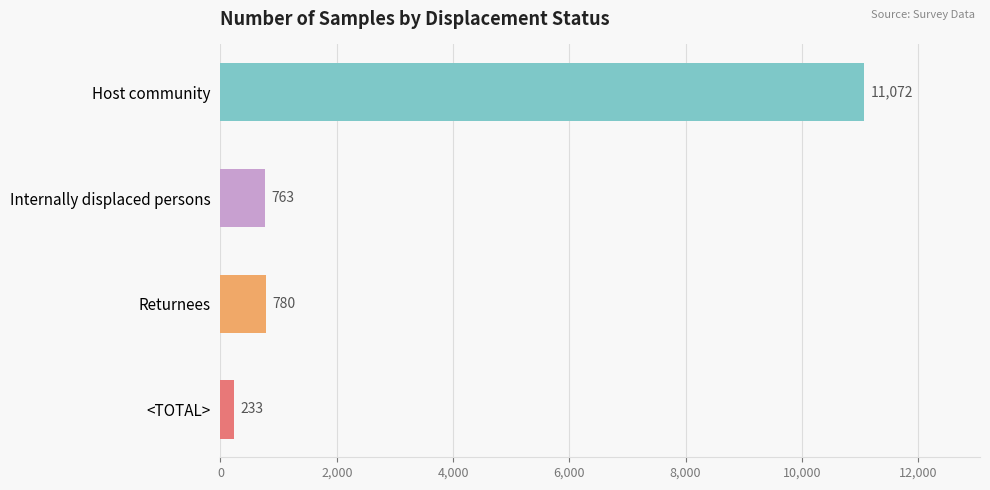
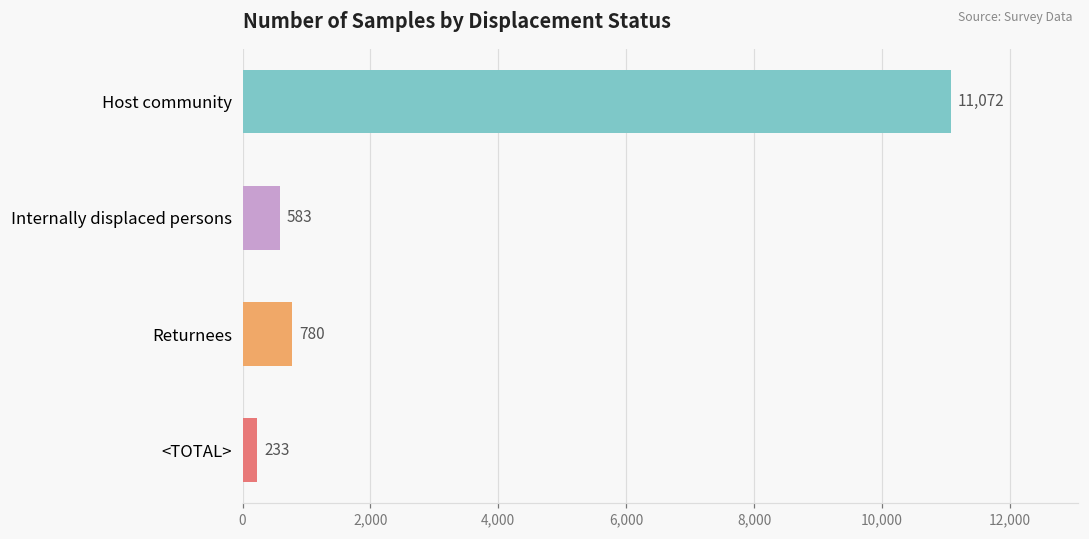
  {
    "Host community": "11,072",
-   "Internally displaced persons": "763",
+   "Internally displaced persons": "583",
    "Returnees": "780",
    "<TOTAL>": "233"
  }
